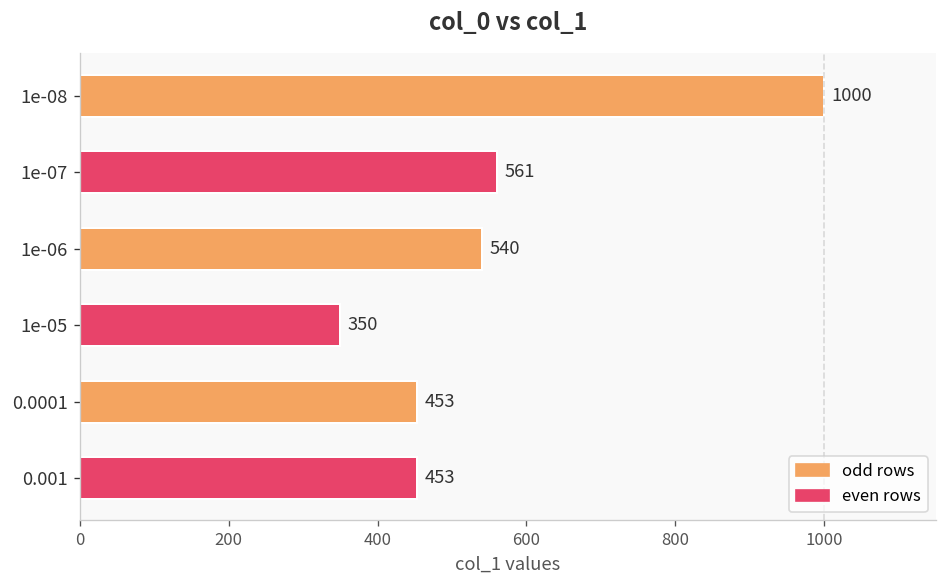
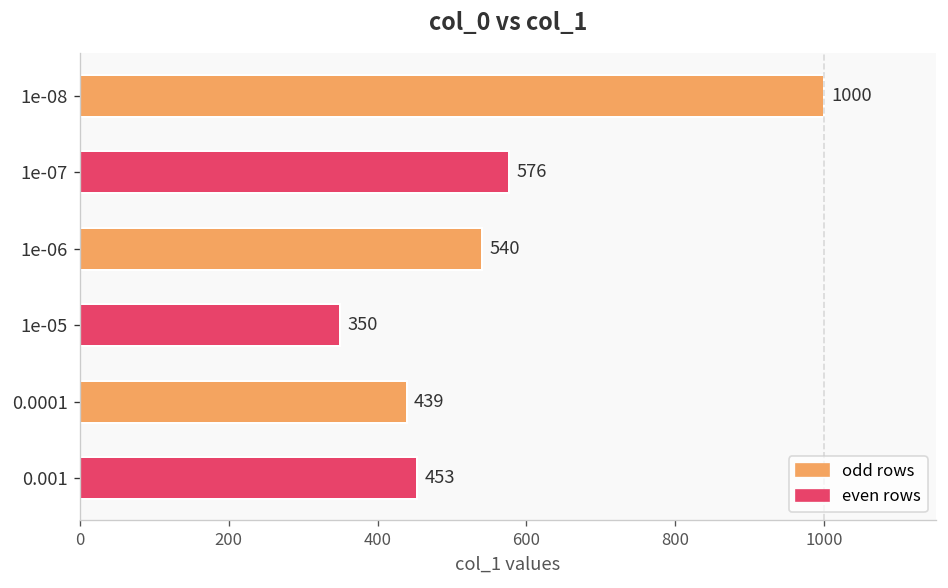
  {
    "1e-08": 1000,
-   "1e-07": 561,
+   "1e-07": 576,
    "1e-06": 540,
    "1e-05": 350,
-   "0.0001": 453,
+   "0.0001": 439,
    "0.001": 453
  }
